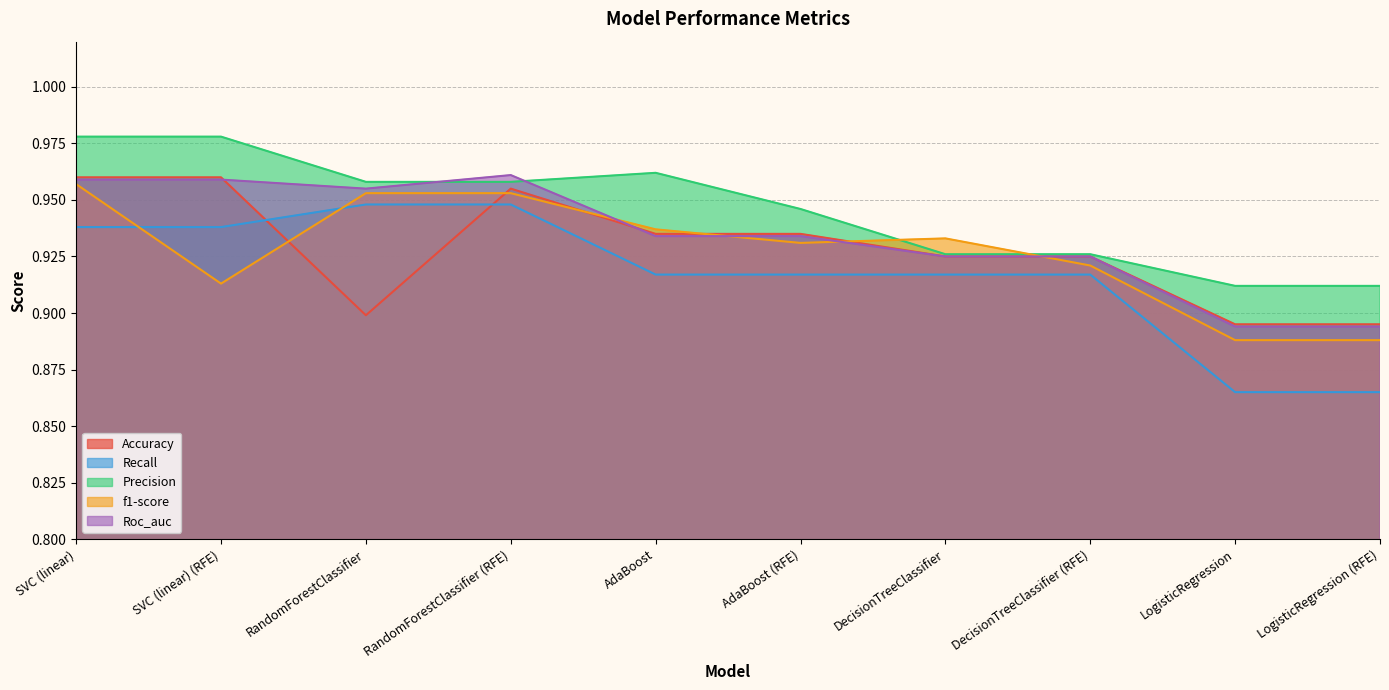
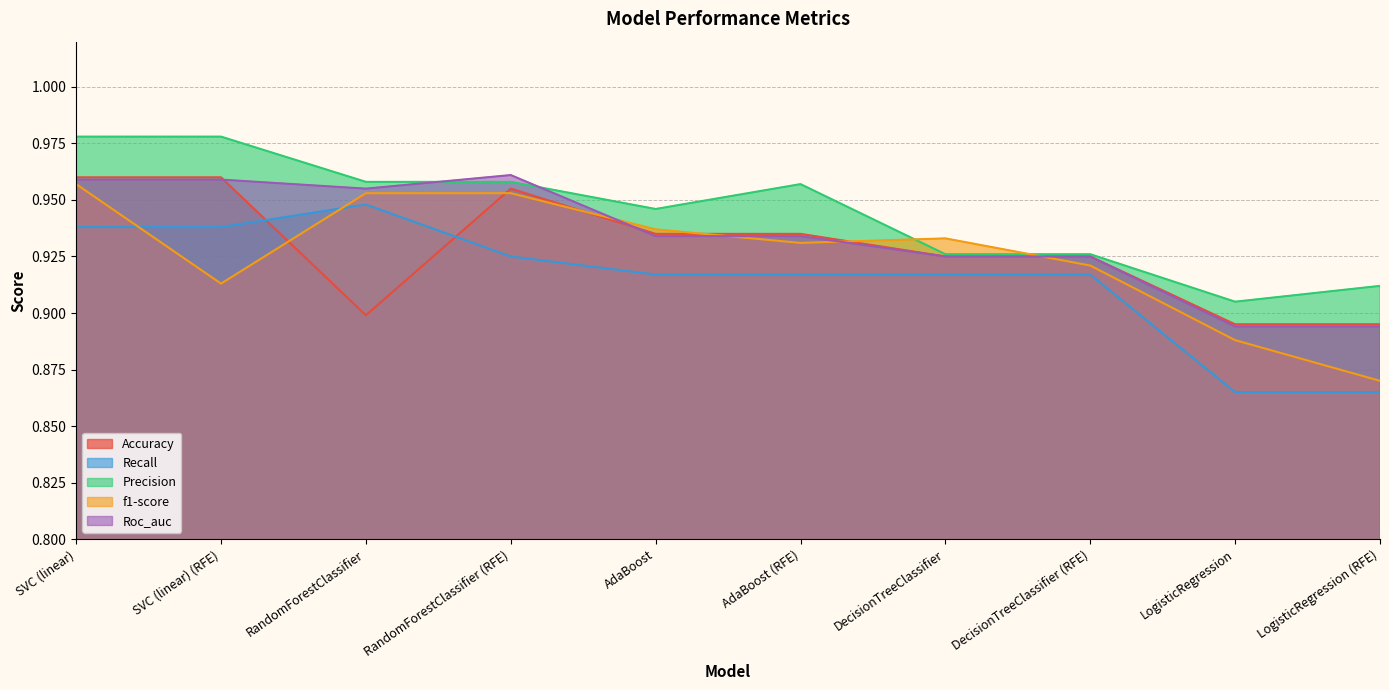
  {
    "Accuracy": {
      "RandomForestClassifier": 0.899,
      "RandomForestClassifier (RFE)": 0.955
    },
    "Recall": {
      "SVC (linear)": 0.938,
      "SVC (linear) (RFE)": 0.938,
      "RandomForestClassifier": 0.948,
-     "RandomForestClassifier (RFE)": 0.948,
+     "RandomForestClassifier (RFE)": 0.925,
      "AdaBoost": 0.917,
      "AdaBoost (RFE)": 0.917,
      "DecisionTreeClassifier": 0.917,
      "DecisionTreeClassifier (RFE)": 0.917,
      "LogisticRegression": 0.865,
      "LogisticRegression (RFE)": 0.865
    },
    "Precision": {
      "SVC (linear)": 0.978,
      "SVC (linear) (RFE)": 0.978,
      "RandomForestClassifier": 0.958,
      "RandomForestClassifier (RFE)": 0.958,
-     "AdaBoost": 0.962,
-     "AdaBoost (RFE)": 0.946,
-     "LogisticRegression": 0.912,
+     "AdaBoost": 0.946,
+     "AdaBoost (RFE)": 0.957,
+     "LogisticRegression": 0.905,
      "LogisticRegression (RFE)": 0.912
    },
    "f1-score": {
      "SVC (linear)": 0.957,
      "SVC (linear) (RFE)": 0.913,
      "RandomForestClassifier": 0.953,
      "RandomForestClassifier (RFE)": 0.953,
      "AdaBoost": 0.937,
      "AdaBoost (RFE)": 0.931,
      "DecisionTreeClassifier": 0.933,
      "DecisionTreeClassifier (RFE)": 0.921,
      "LogisticRegression": 0.888,
-     "LogisticRegression (RFE)": 0.888
+     "LogisticRegression (RFE)": 0.870
    },
    "Roc_auc": {
      "RandomForestClassifier": 0.955,
      "RandomForestClassifier (RFE)": 0.961
    }
  }
